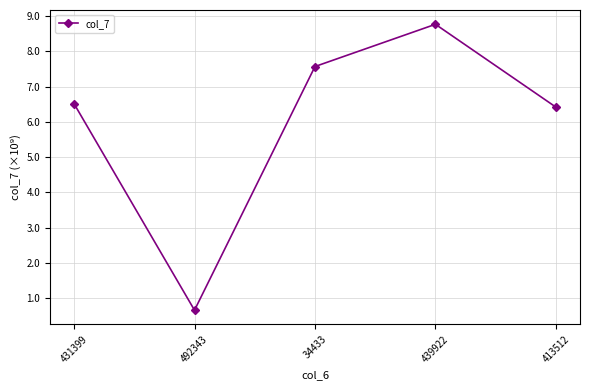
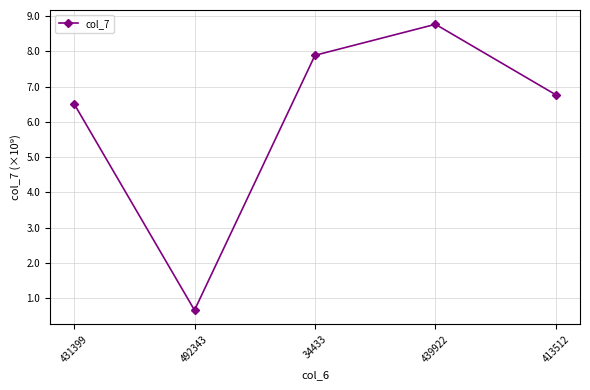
  {
    "431399": 6.5,
    "492343": 0.7,
-   "34433": 7.6,
+   "34433": 7.9,
    "439922": 8.8,
-   "413512": 6.4
+   "413512": 6.8
  }
